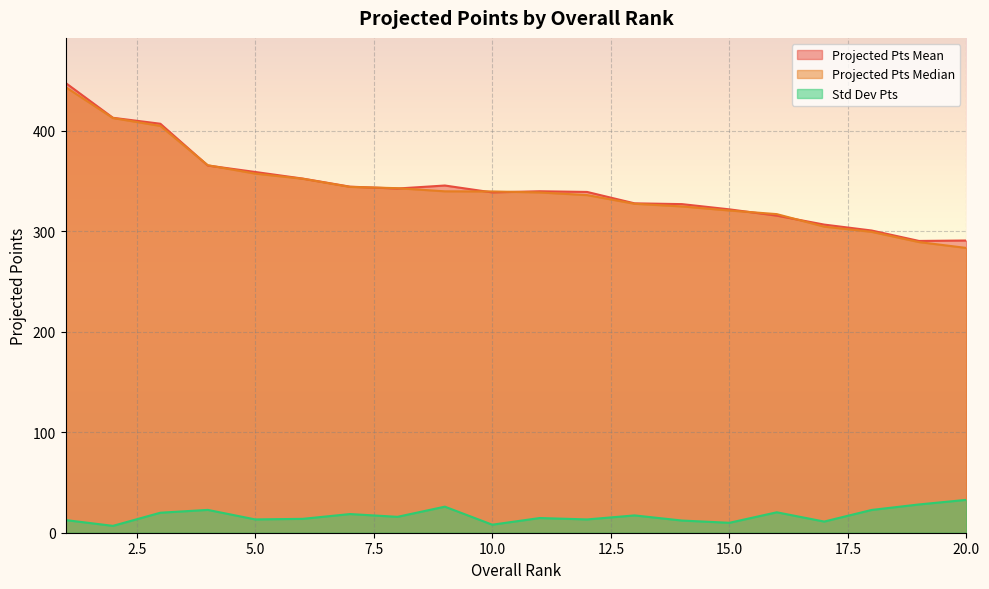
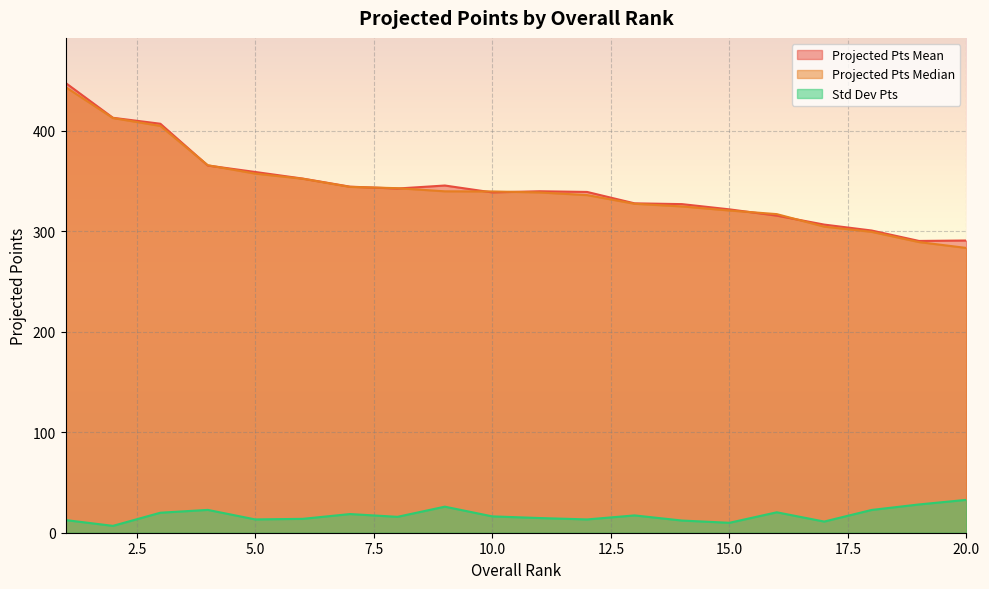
  {
    "Std Dev Pts": {
      "5.0": 13,
-     "10.0": 8,
+     "10.0": 16,
      "15.0": 10,
      "20.0": 33
    }
  }
